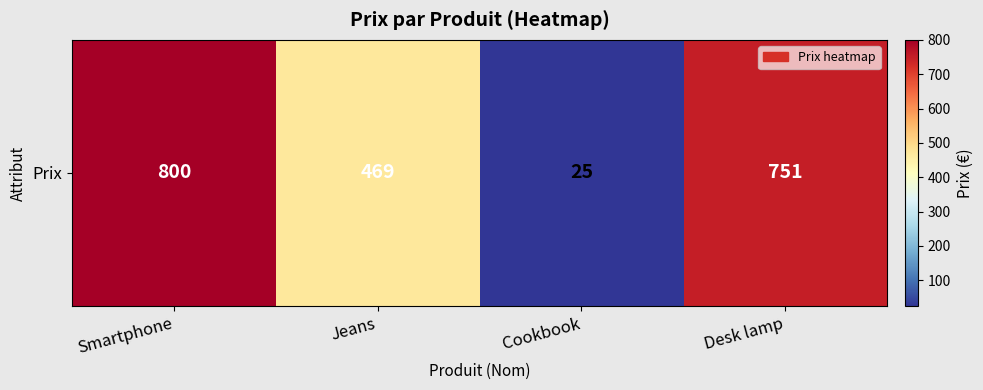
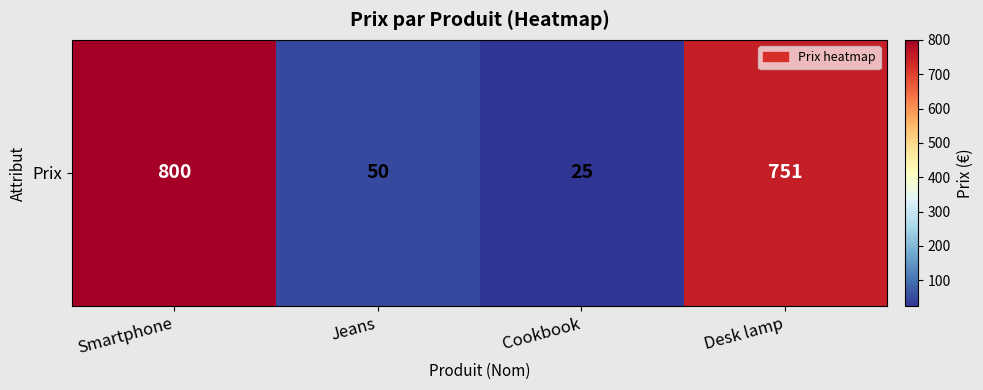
  {
    "Prix": {
      "Smartphone": 800,
-     "Jeans": 469,
+     "Jeans": 50,
      "Cookbook": 25,
      "Desk lamp": 751
    }
  }
